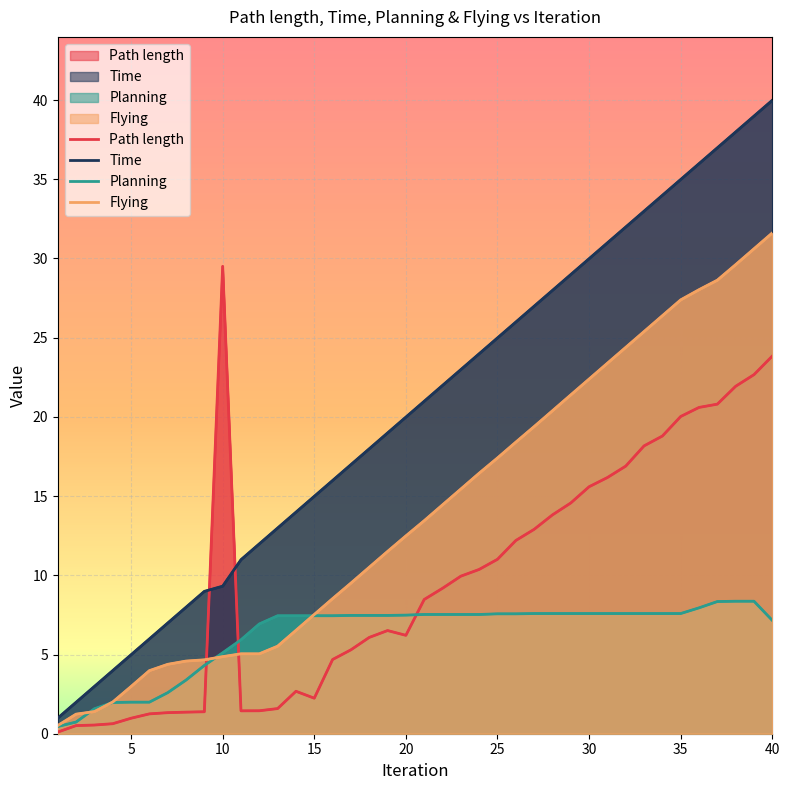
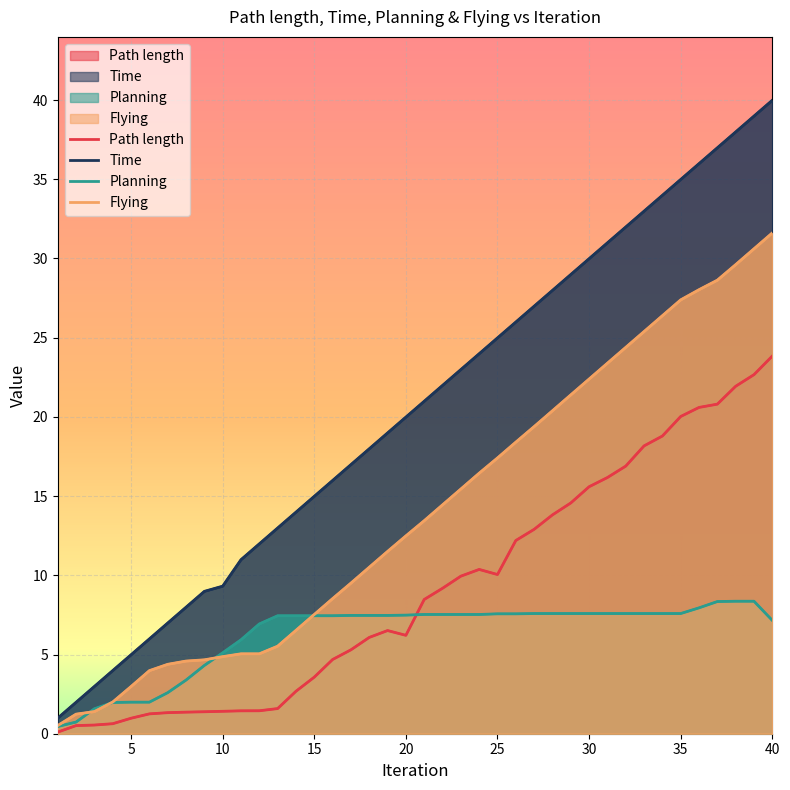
  {
    "Path length": {
      "5": 1.0,
-     "10": 29.5,
-     "15": 2.2,
+     "10": 1.4,
+     "15": 3.6,
      "20": 6.2,
-     "25": 11.0,
+     "25": 10.0,
      "30": 15.6,
      "35": 20.0,
      "40": 23.8
    },
    "Time": {
      "5": 5.0,
      "10": 9.3,
      "15": 15.0,
      "20": 20.0,
      "25": 25.0,
      "30": 30.0,
      "35": 35.0,
      "40": 40.0
    },
    "Planning": {
      "5": 2.0,
      "10": 5.1,
      "20": 7.5,
      "25": 7.6,
      "30": 7.6,
      "35": 7.6,
      "40": 7.2
    },
    "Flying": {
      "5": 3.0,
      "10": 4.9,
      "20": 12.5,
      "25": 17.4,
      "30": 22.4,
      "35": 27.4,
      "40": 31.6
    }
  }
